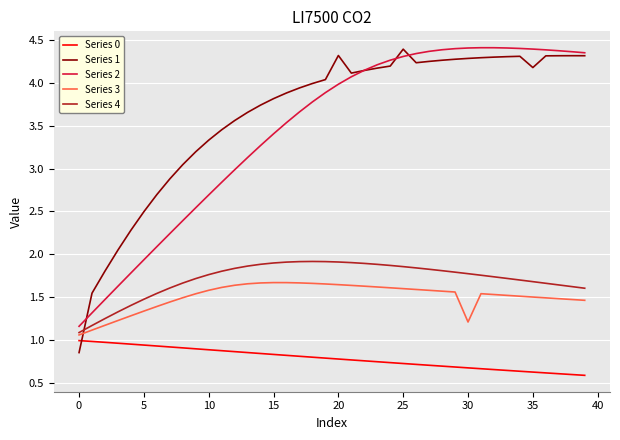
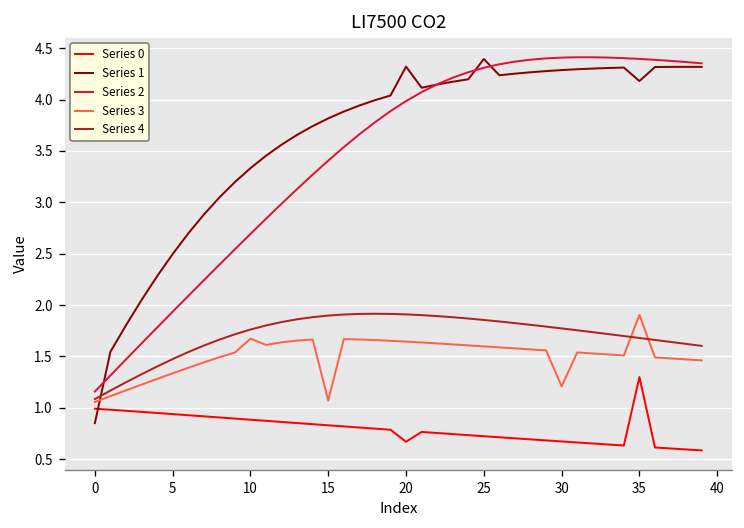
  {
    "Series 0": {
      "0": 1.0,
      "5": 0.9,
      "10": 0.9,
      "15": 0.8,
-     "20": 0.8,
+     "20": 0.7,
      "25": 0.7,
      "30": 0.7,
-     "35": 0.6
+     "35": 1.3
    },
    "Series 1": {
      "0": 0.9,
      "5": 2.5,
      "10": 3.3,
      "15": 3.8,
      "20": 4.3,
      "25": 4.4,
      "30": 4.3,
      "35": 4.2
    },
    "Series 3": {
      "5": 1.3,
-     "10": 1.6,
-     "15": 1.7,
+     "10": 1.7,
+     "15": 1.1,
      "20": 1.6,
      "25": 1.6,
      "30": 1.2,
-     "35": 1.5
+     "35": 1.9
    }
  }
